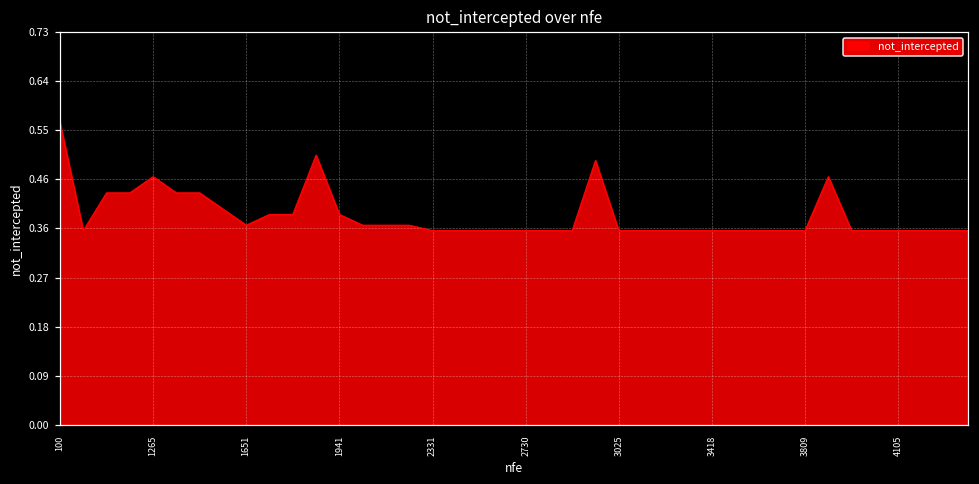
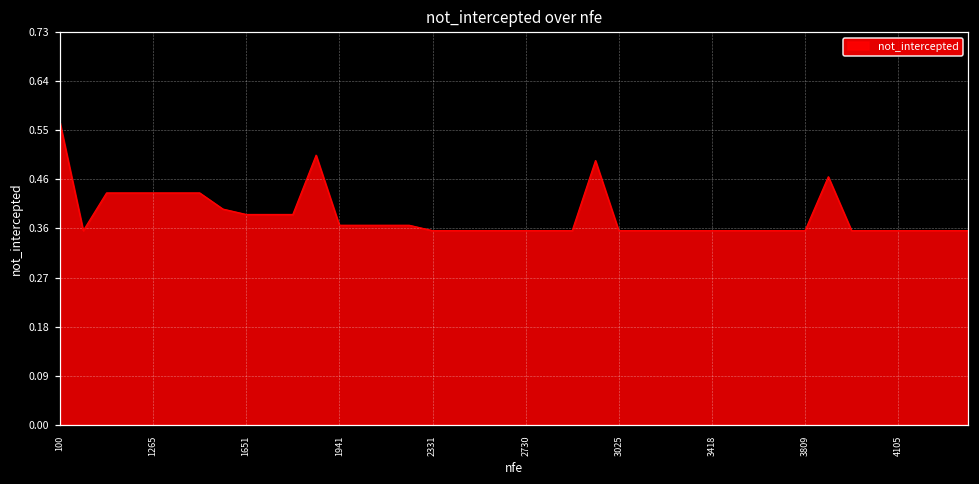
  {
    "100": 0.56,
-   "1265": 0.46,
-   "1651": 0.37,
-   "1941": 0.39,
+   "1265": 0.43,
+   "1651": 0.39,
+   "1941": 0.37,
    "2331": 0.36,
    "2730": 0.36,
    "3025": 0.36,
    "3418": 0.36,
    "3809": 0.36,
    "4105": 0.36
  }
